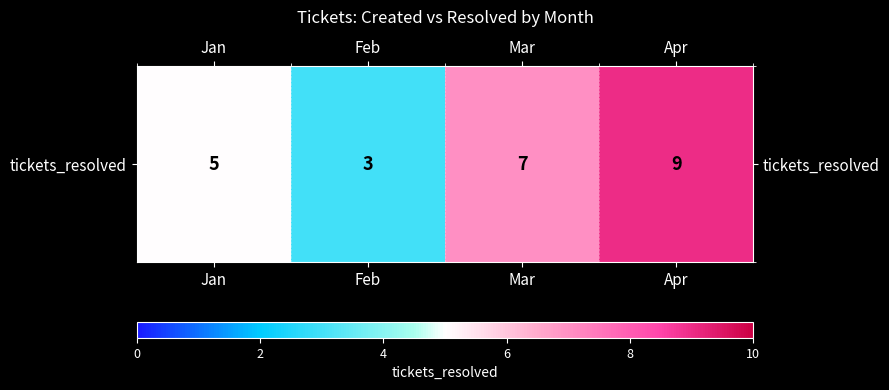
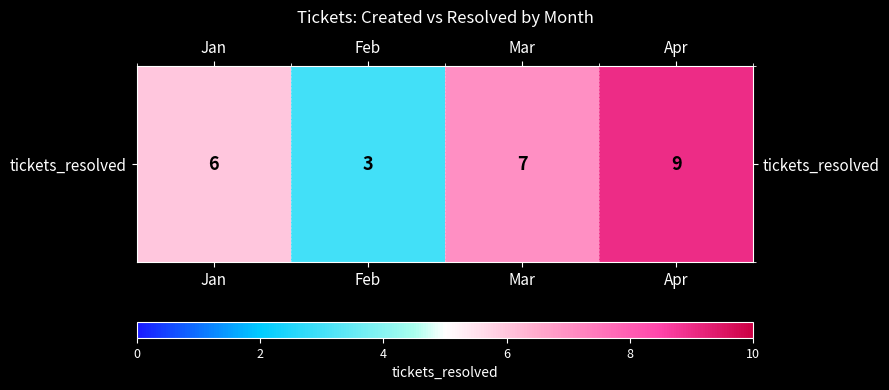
  {
    "tickets_resolved": {
-     "Jan": 5,
+     "Jan": 6,
      "Feb": 3,
      "Mar": 7,
      "Apr": 9
    }
  }
